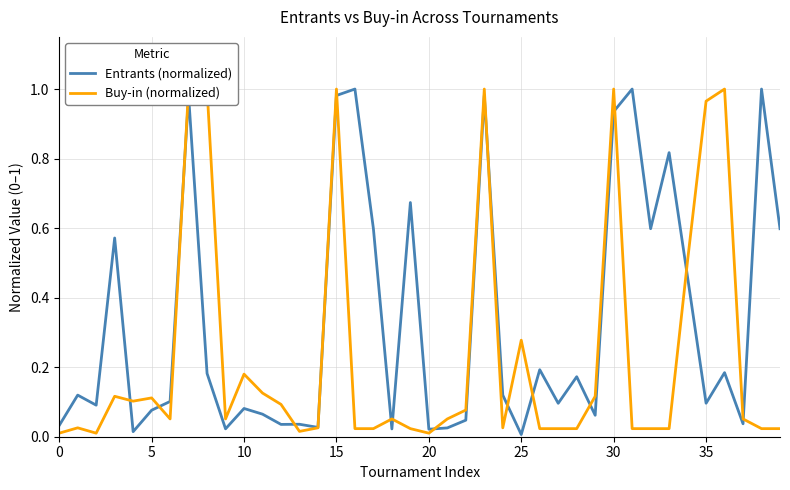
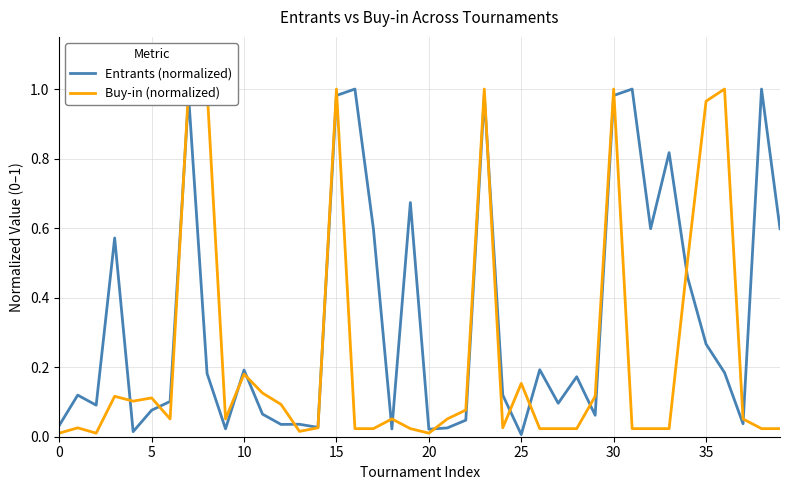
  {
    "Entrants (normalized)": {
      "0": 0.03,
      "5": 0.08,
-     "10": 0.08,
+     "10": 0.19,
      "15": 0.98,
      "20": 0.02,
      "25": 0.01,
-     "30": 0.94,
-     "35": 0.10
+     "30": 0.98,
+     "35": 0.27
    },
    "Buy-in (normalized)": {
      "0": 0.01,
      "5": 0.11,
      "10": 0.18,
      "15": 1.00,
      "20": 0.01,
-     "25": 0.28,
+     "25": 0.15,
      "30": 1.00,
      "35": 0.97
    }
  }
